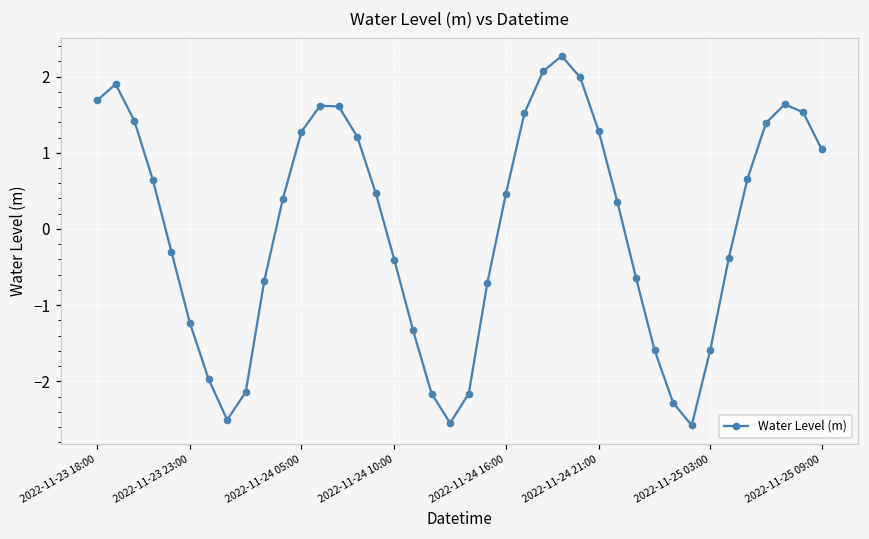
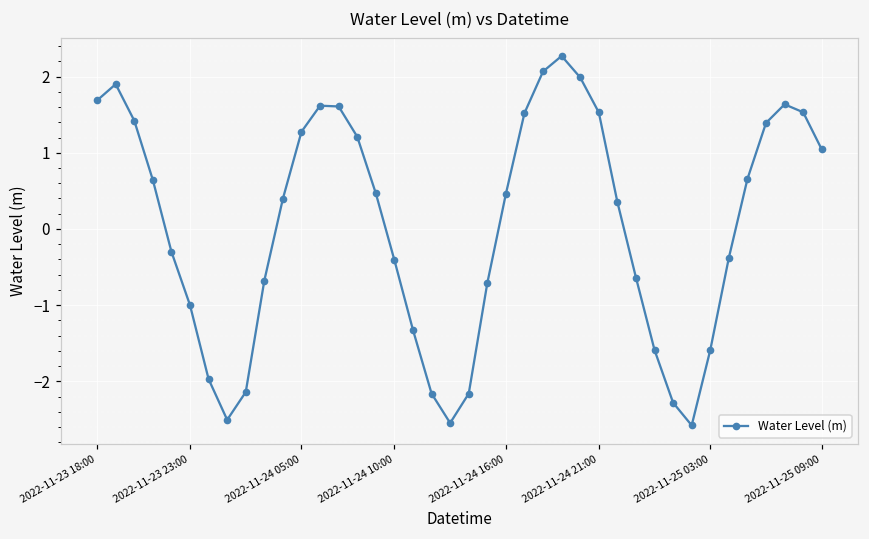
  {
    "2022-11-23 18:00": 1.7,
-   "2022-11-23 23:00": -1.2,
+   "2022-11-23 23:00": -1.0,
    "2022-11-24 05:00": 1.3,
    "2022-11-24 10:00": -0.4,
    "2022-11-24 16:00": 0.5,
-   "2022-11-24 21:00": 1.3,
+   "2022-11-24 21:00": 1.5,
    "2022-11-25 03:00": -1.6,
    "2022-11-25 09:00": 1.0
  }
